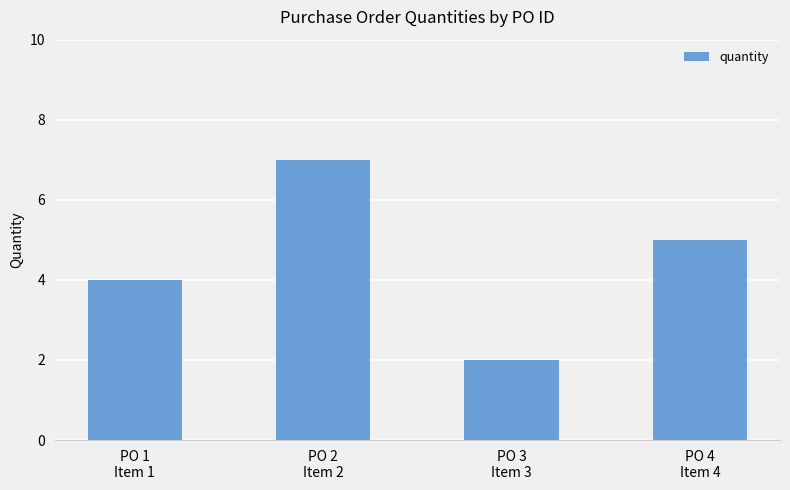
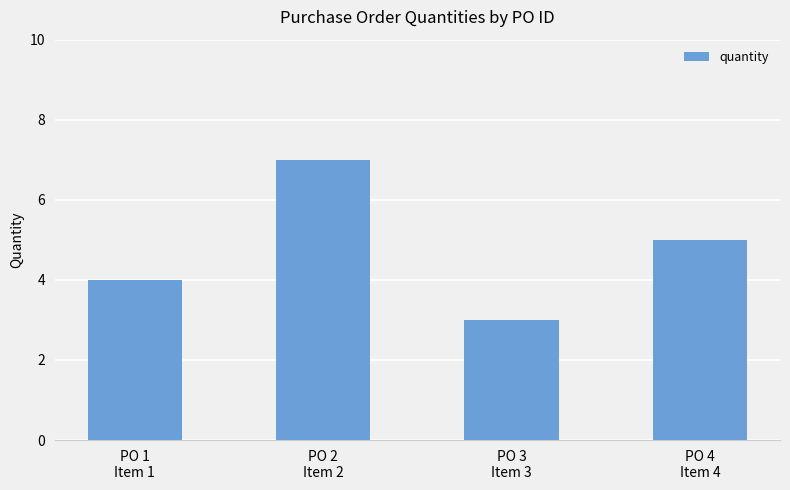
  {
    "PO 1 Item 1": 4,
    "PO 2 Item 2": 7,
-   "PO 3 Item 3": 2,
+   "PO 3 Item 3": 3,
    "PO 4 Item 4": 5
  }
